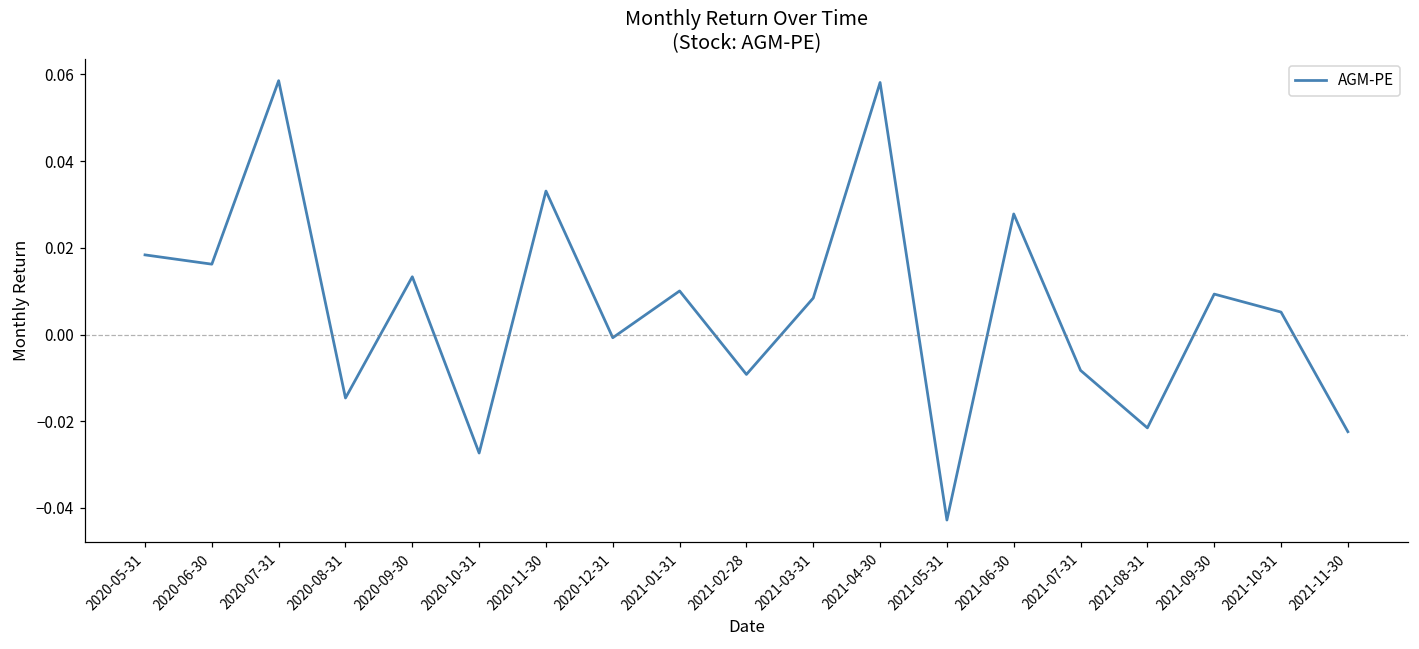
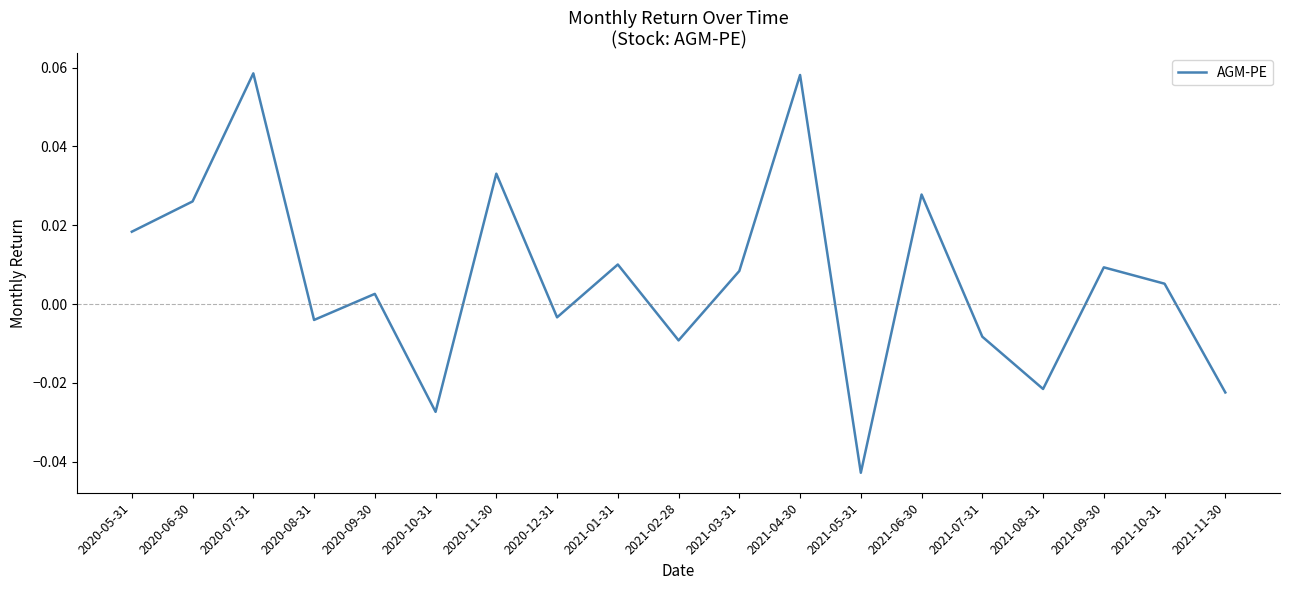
  {
    "2020-05-31": 0.018,
-   "2020-06-30": 0.016,
+   "2020-06-30": 0.026,
    "2020-07-31": 0.059,
-   "2020-08-31": -0.015,
-   "2020-09-30": 0.013,
+   "2020-08-31": -0.004,
+   "2020-09-30": 0.003,
    "2020-10-31": -0.027,
    "2020-11-30": 0.033,
-   "2020-12-31": -0.001,
+   "2020-12-31": -0.003,
    "2021-01-31": 0.010,
    "2021-02-28": -0.009,
    "2021-03-31": 0.008,
    "2021-04-30": 0.058,
    "2021-05-31": -0.043,
    "2021-06-30": 0.028,
    "2021-07-31": -0.008,
    "2021-08-31": -0.022,
    "2021-09-30": 0.009,
    "2021-10-31": 0.005,
    "2021-11-30": -0.022
  }
